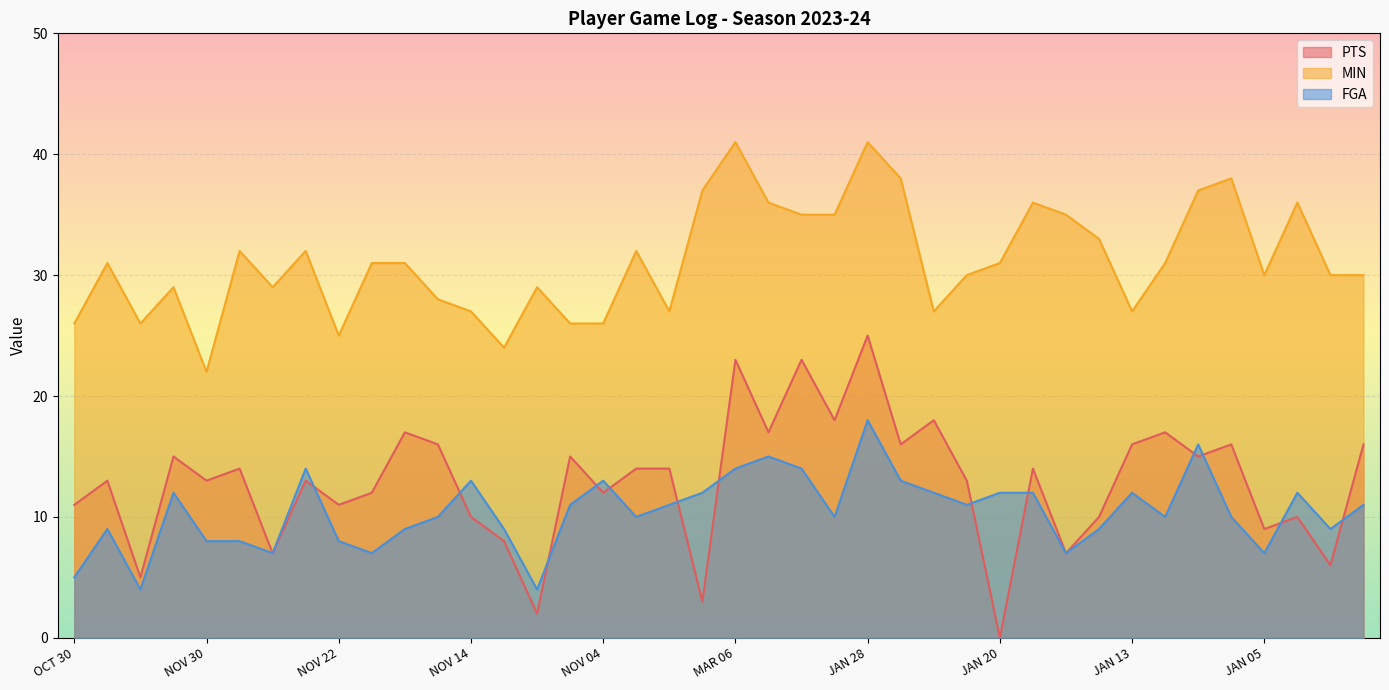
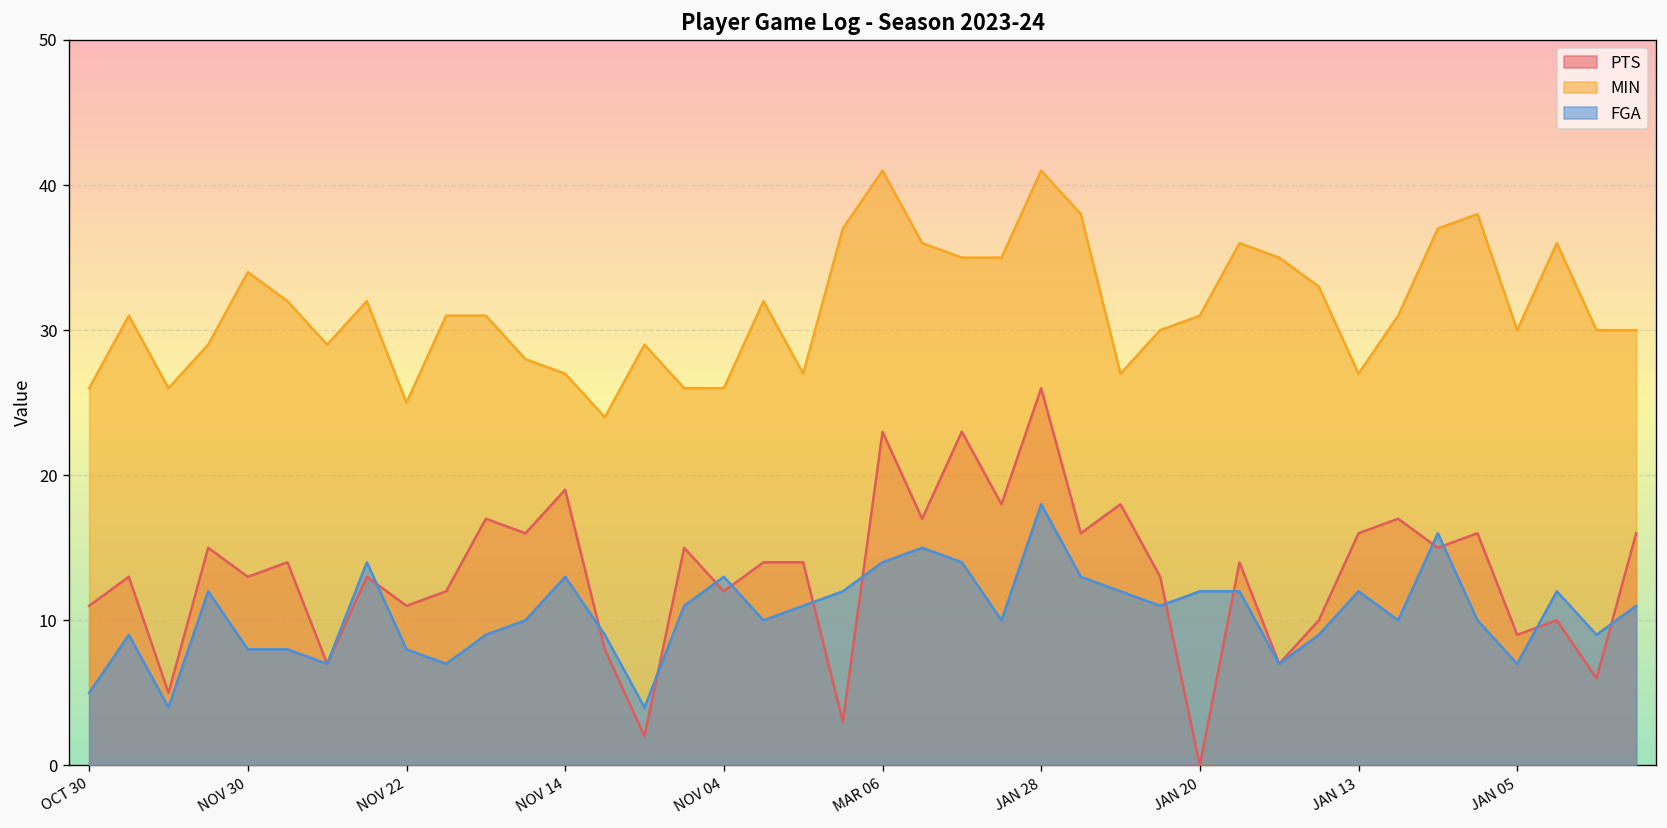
  {
    "PTS": {
      "OCT 30": 11,
      "NOV 30": 13,
      "NOV 22": 11,
-     "NOV 14": 10,
+     "NOV 14": 19,
      "NOV 04": 12,
      "MAR 06": 23,
-     "JAN 28": 25,
+     "JAN 28": 26,
      "JAN 20": 0,
      "JAN 13": 16,
      "JAN 05": 9
    },
    "MIN": {
      "OCT 30": 26,
-     "NOV 30": 22,
+     "NOV 30": 34,
      "NOV 22": 25,
      "NOV 14": 27,
      "NOV 04": 26,
      "MAR 06": 41,
      "JAN 28": 41,
      "JAN 20": 31,
      "JAN 13": 27,
      "JAN 05": 30
    },
    "FGA": {
      "OCT 30": 5,
      "NOV 30": 8,
      "NOV 22": 8,
      "NOV 14": 13,
      "NOV 04": 13,
      "MAR 06": 14,
      "JAN 28": 18,
      "JAN 20": 12,
      "JAN 13": 12,
      "JAN 05": 7
    }
  }
